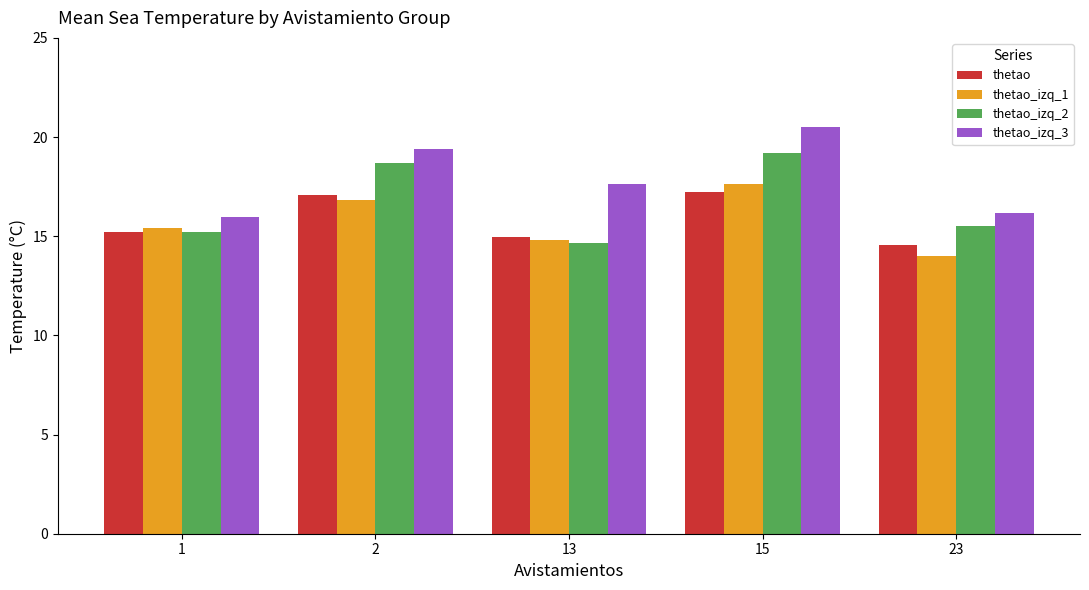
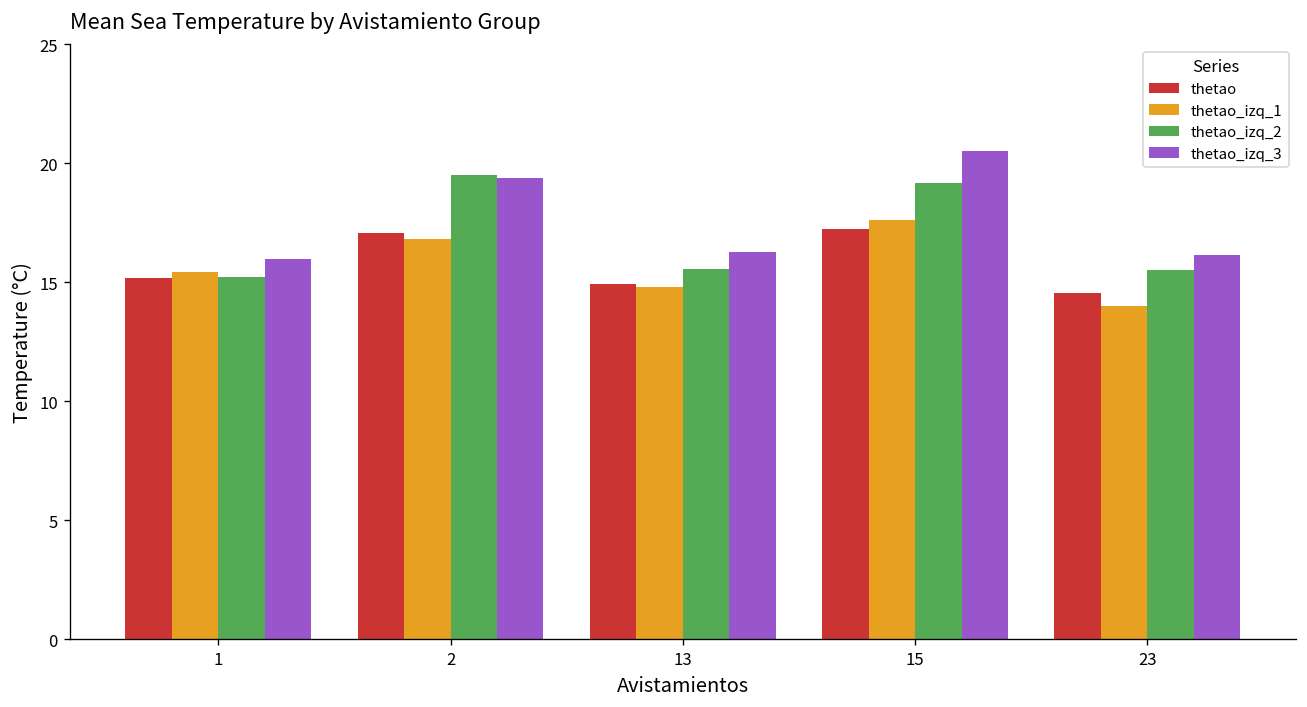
  {
    "thetao": {
      "1": 15.2,
      "2": 17.1,
      "13": 14.9,
      "15": 17.3,
      "23": 14.6
    },
    "thetao_izq_1": {
      "1": 15.4,
      "2": 16.8,
      "13": 14.8,
      "15": 17.6,
      "23": 14.0
    },
    "thetao_izq_2": {
      "1": 15.2,
-     "2": 18.7,
-     "13": 14.7,
+     "2": 19.5,
+     "13": 15.5,
      "15": 19.2,
      "23": 15.5
    },
    "thetao_izq_3": {
      "1": 16.0,
      "2": 19.4,
-     "13": 17.6,
+     "13": 16.3,
      "15": 20.5,
      "23": 16.2
    }
  }
